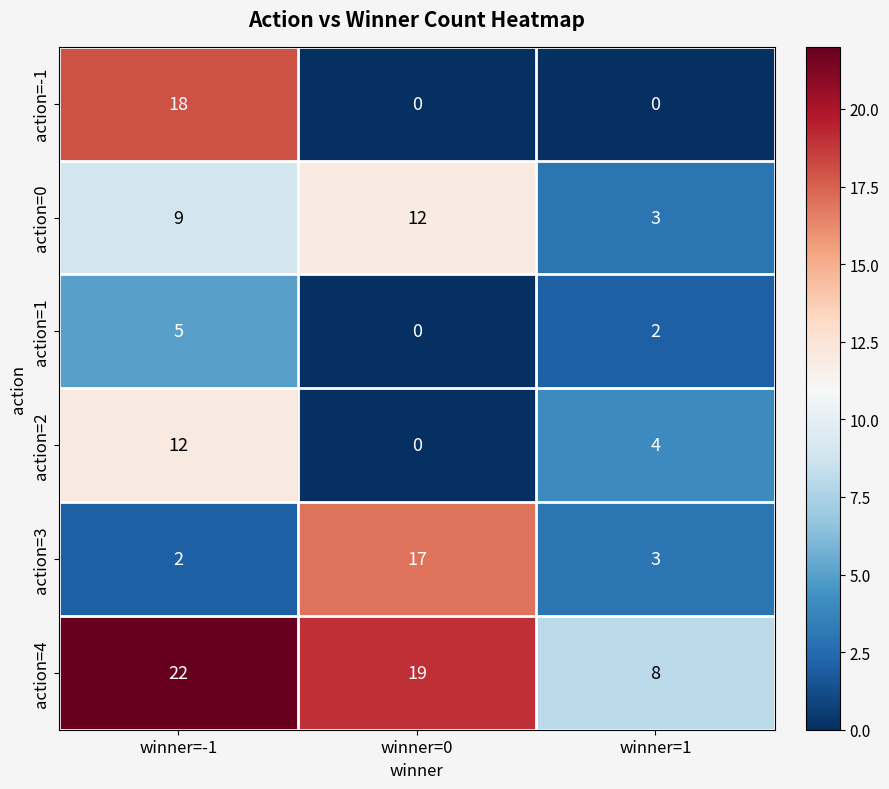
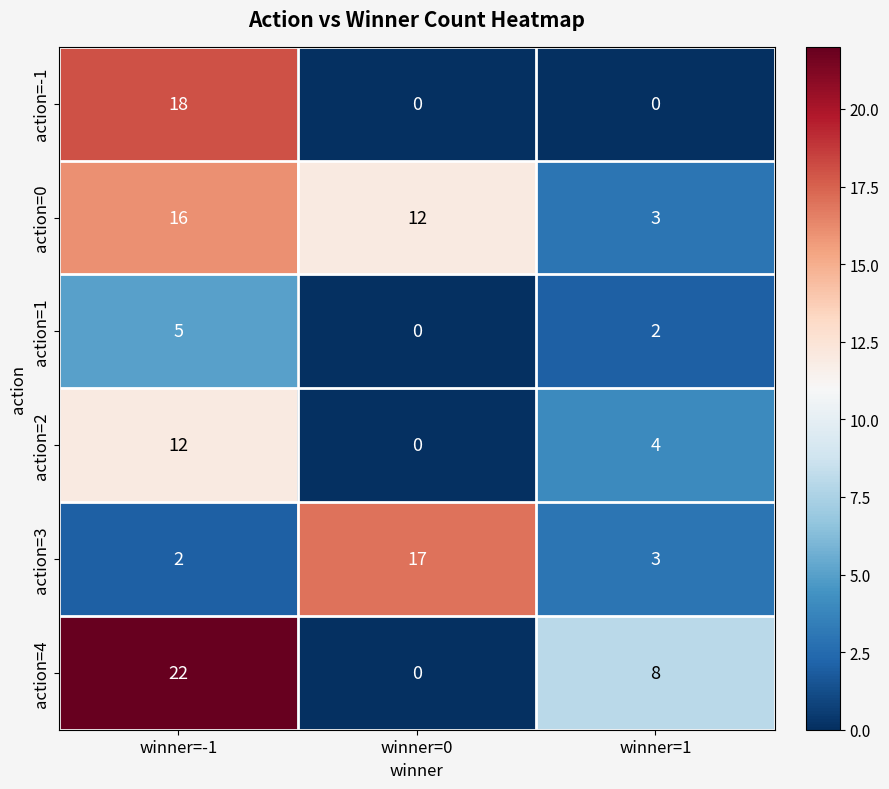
  {
    "action=-1": {
      "winner=-1": 18,
      "winner=0": 0,
      "winner=1": 0
    },
    "action=0": {
-     "winner=-1": 9,
+     "winner=-1": 16,
      "winner=0": 12,
      "winner=1": 3
    },
    "action=1": {
      "winner=-1": 5,
      "winner=0": 0,
      "winner=1": 2
    },
    "action=2": {
      "winner=-1": 12,
      "winner=0": 0,
      "winner=1": 4
    },
    "action=3": {
      "winner=-1": 2,
      "winner=0": 17,
      "winner=1": 3
    },
    "action=4": {
      "winner=-1": 22,
-     "winner=0": 19,
+     "winner=0": 0,
      "winner=1": 8
    }
  }
